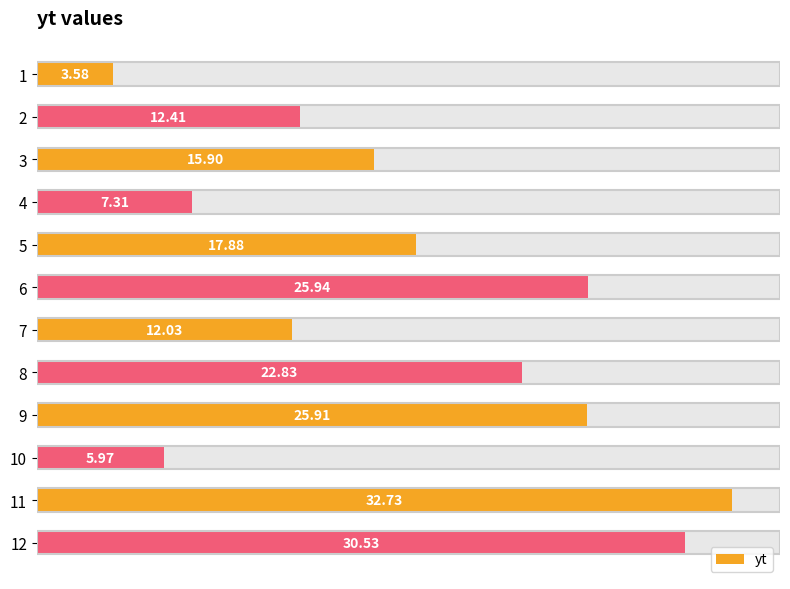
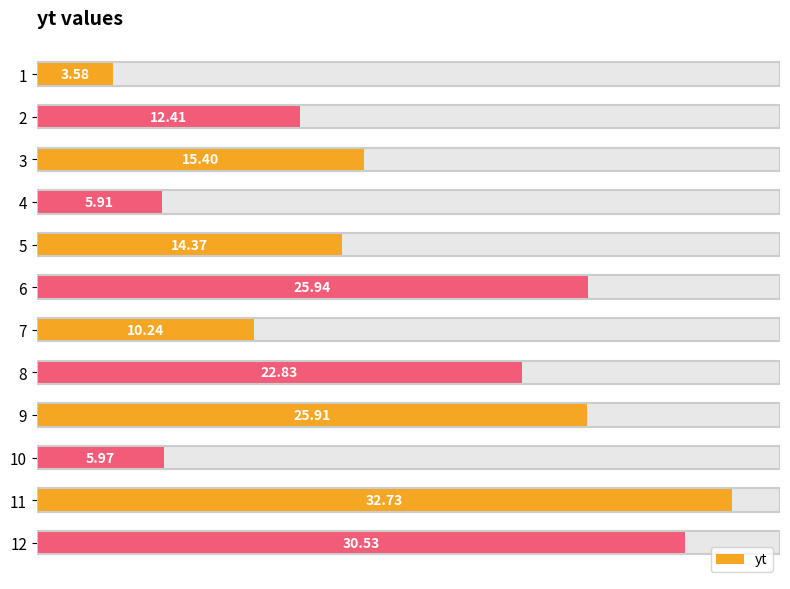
  {
    "yt": {
-     "3": 15.90,
-     "4": 7.31,
-     "5": 17.88,
-     "7": 12.03
+     "3": 15.40,
+     "4": 5.91,
+     "5": 14.37,
+     "7": 10.24
    }
  }
